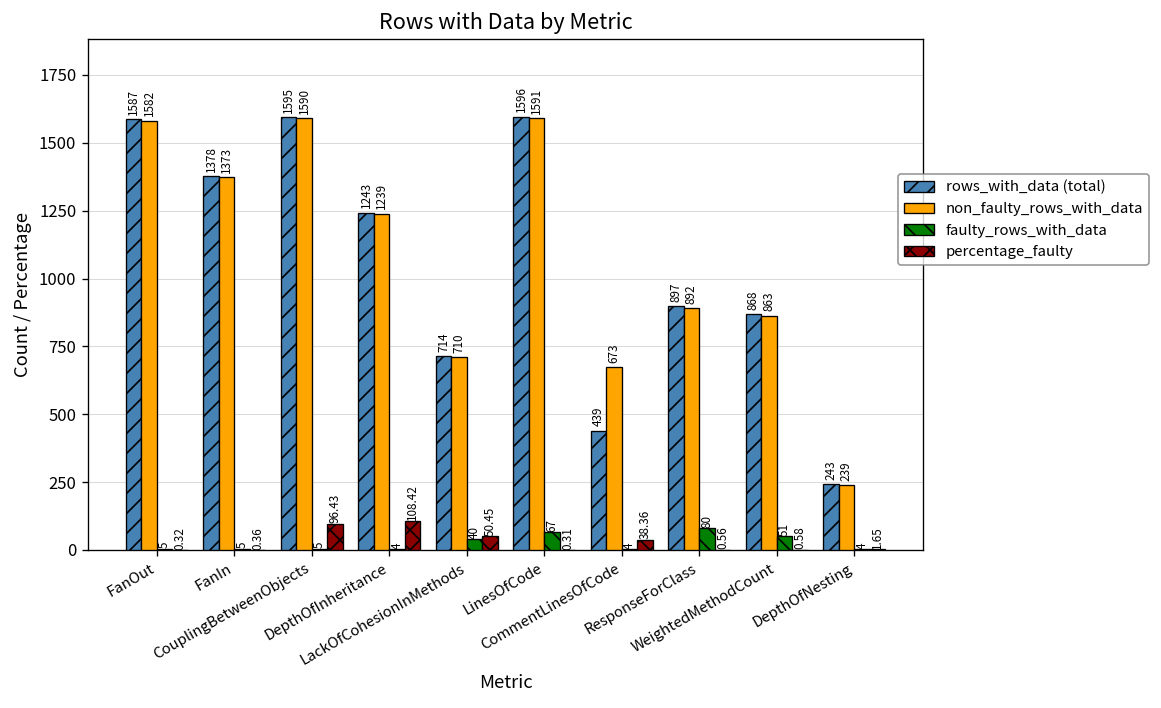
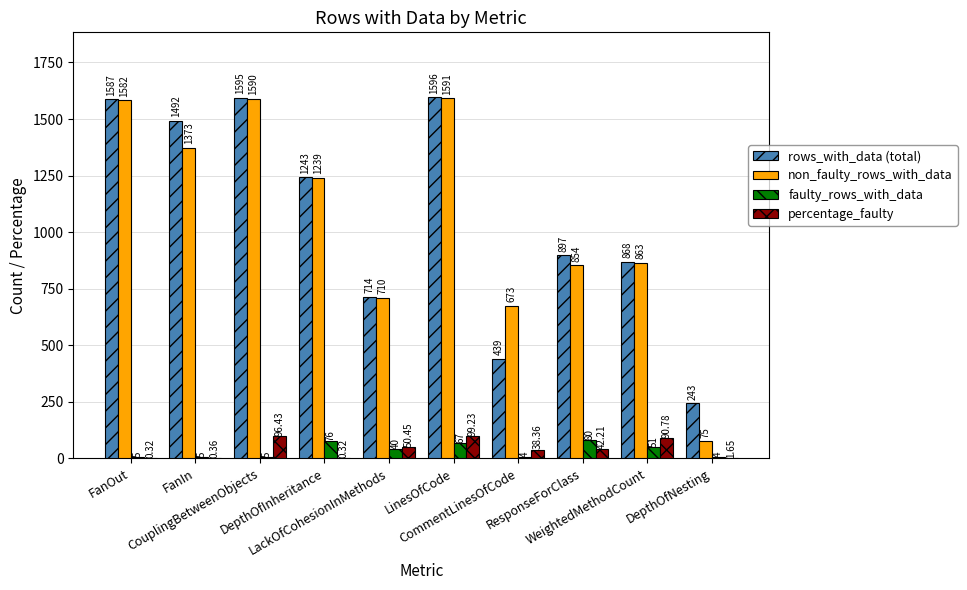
  {
    "rows_with_data (total)": {
      "FanOut": 1587,
-     "FanIn": 1378,
+     "FanIn": 1492,
      "CouplingBetweenObjects": 1595,
      "DepthOfInheritance": 1243,
      "LackOfCohesionInMethods": 714,
      "LinesOfCode": 1596,
      "CommentLinesOfCode": 439,
      "ResponseForClass": 897,
      "WeightedMethodCount": 868,
      "DepthOfNesting": 243
    },
    "non_faulty_rows_with_data": {
      "FanOut": 1582,
      "FanIn": 1373,
      "CouplingBetweenObjects": 1590,
      "DepthOfInheritance": 1239,
      "LackOfCohesionInMethods": 710,
      "LinesOfCode": 1591,
      "CommentLinesOfCode": 673,
-     "ResponseForClass": 892,
+     "ResponseForClass": 854,
      "WeightedMethodCount": 863,
-     "DepthOfNesting": 239
+     "DepthOfNesting": 75
    },
    "faulty_rows_with_data": {
      "FanOut": 5,
      "FanIn": 5,
      "CouplingBetweenObjects": 5,
-     "DepthOfInheritance": 4,
+     "DepthOfInheritance": 76,
      "LackOfCohesionInMethods": 40,
      "LinesOfCode": 67,
      "CommentLinesOfCode": 4,
      "ResponseForClass": 80,
      "WeightedMethodCount": 51,
      "DepthOfNesting": 4
    },
    "percentage_faulty": {
      "FanOut": 0.32,
      "FanIn": 0.36,
      "CouplingBetweenObjects": 96.43,
-     "DepthOfInheritance": 108.42,
+     "DepthOfInheritance": 0.32,
      "LackOfCohesionInMethods": 50.45,
-     "LinesOfCode": 0.31,
+     "LinesOfCode": 99.23,
      "CommentLinesOfCode": 38.36,
-     "ResponseForClass": 0.56,
-     "WeightedMethodCount": 0.58,
+     "ResponseForClass": 42.21,
+     "WeightedMethodCount": 90.78,
      "DepthOfNesting": 1.65
    }
  }
